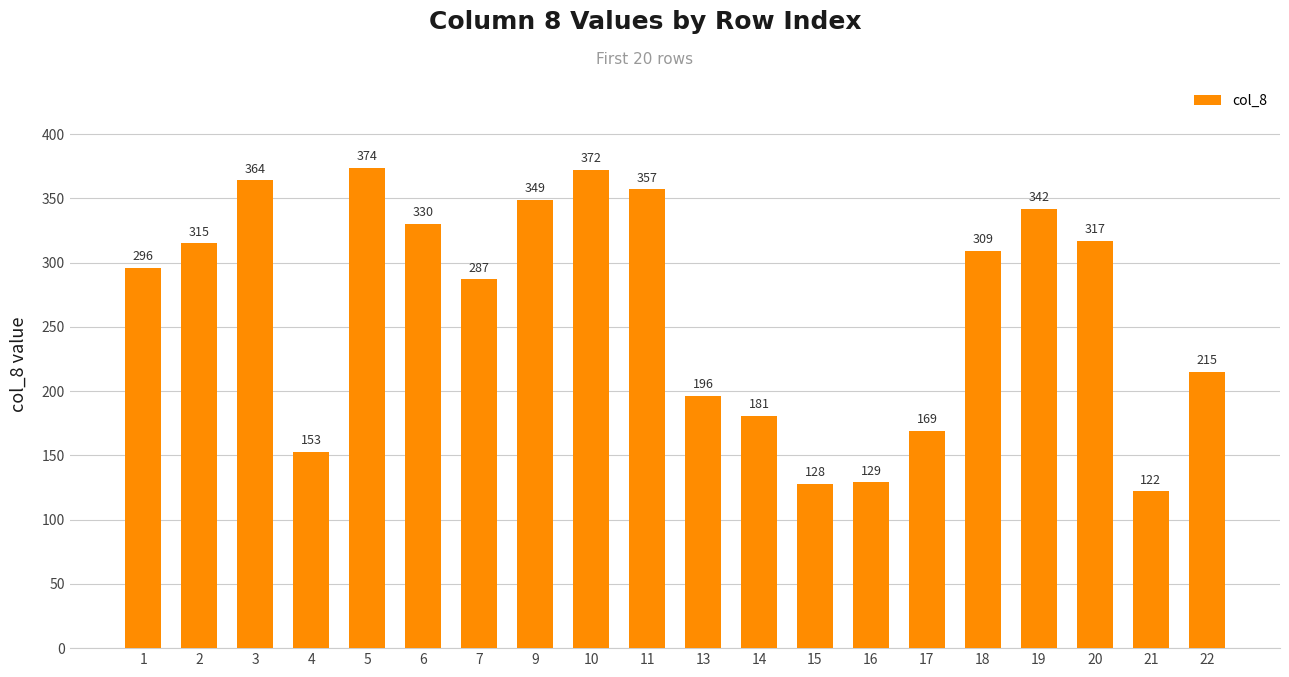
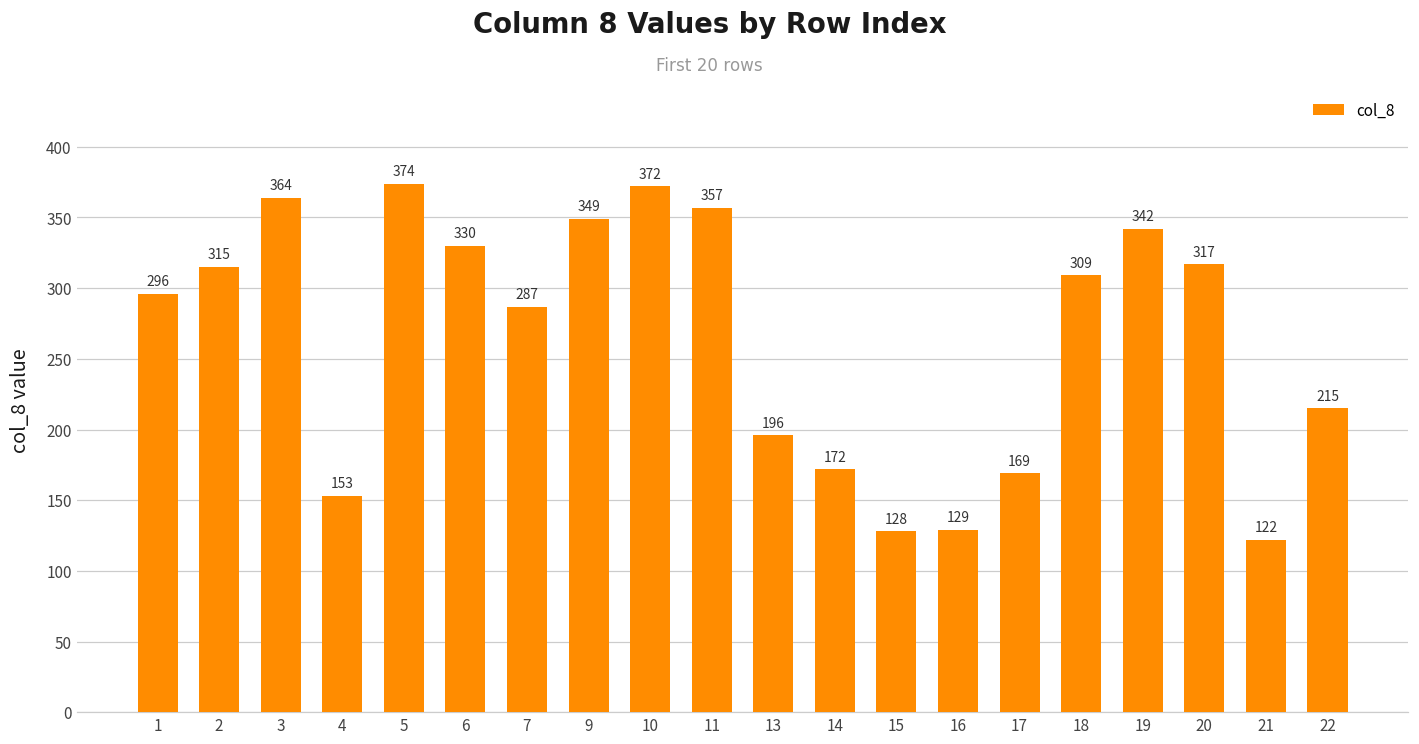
  {
    "1": 296,
    "2": 315,
    "3": 364,
    "4": 153,
    "5": 374,
    "6": 330,
    "7": 287,
    "9": 349,
    "10": 372,
    "11": 357,
    "13": 196,
-   "14": 181,
+   "14": 172,
    "15": 128,
    "16": 129,
    "17": 169,
    "18": 309,
    "19": 342,
    "20": 317,
    "21": 122,
    "22": 215
  }
